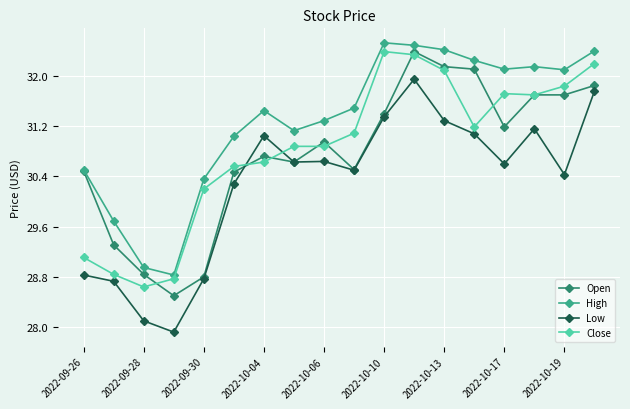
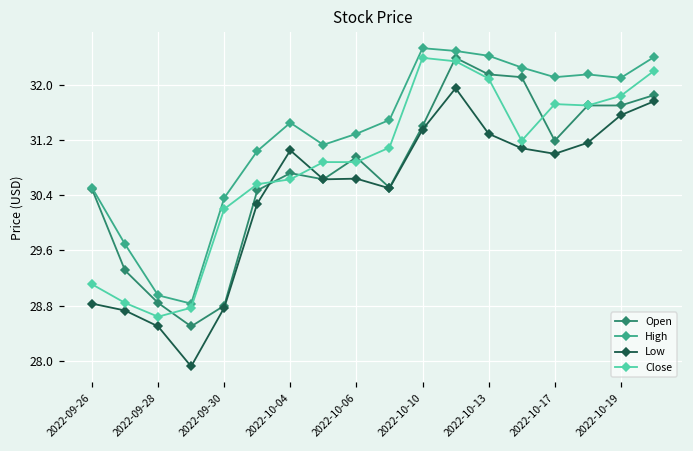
  {
    "Low": {
      "2022-09-26": 28.8,
-     "2022-09-28": 28.1,
+     "2022-09-28": 28.5,
      "2022-10-04": 31.1,
      "2022-10-06": 30.6,
      "2022-10-10": 31.4,
      "2022-10-13": 31.3,
-     "2022-10-17": 30.6,
-     "2022-10-19": 30.4
+     "2022-10-17": 31.0,
+     "2022-10-19": 31.6
    }
  }
